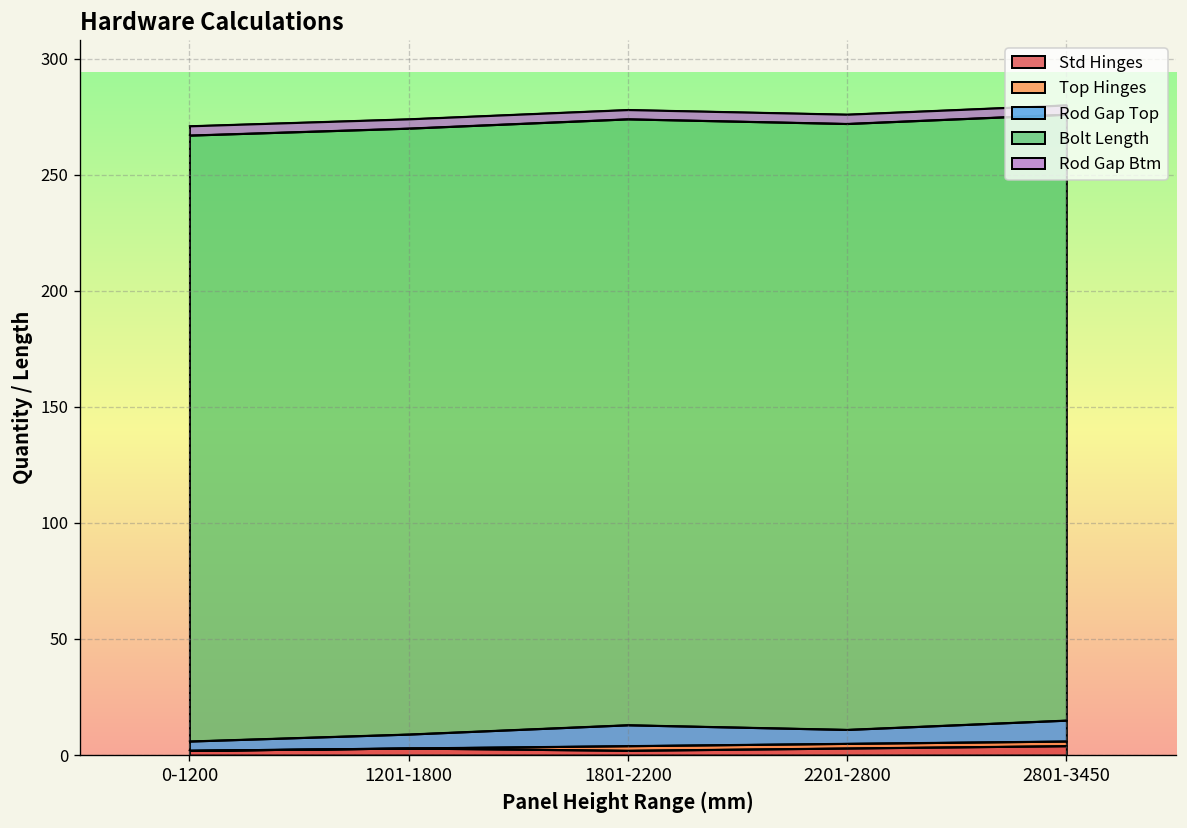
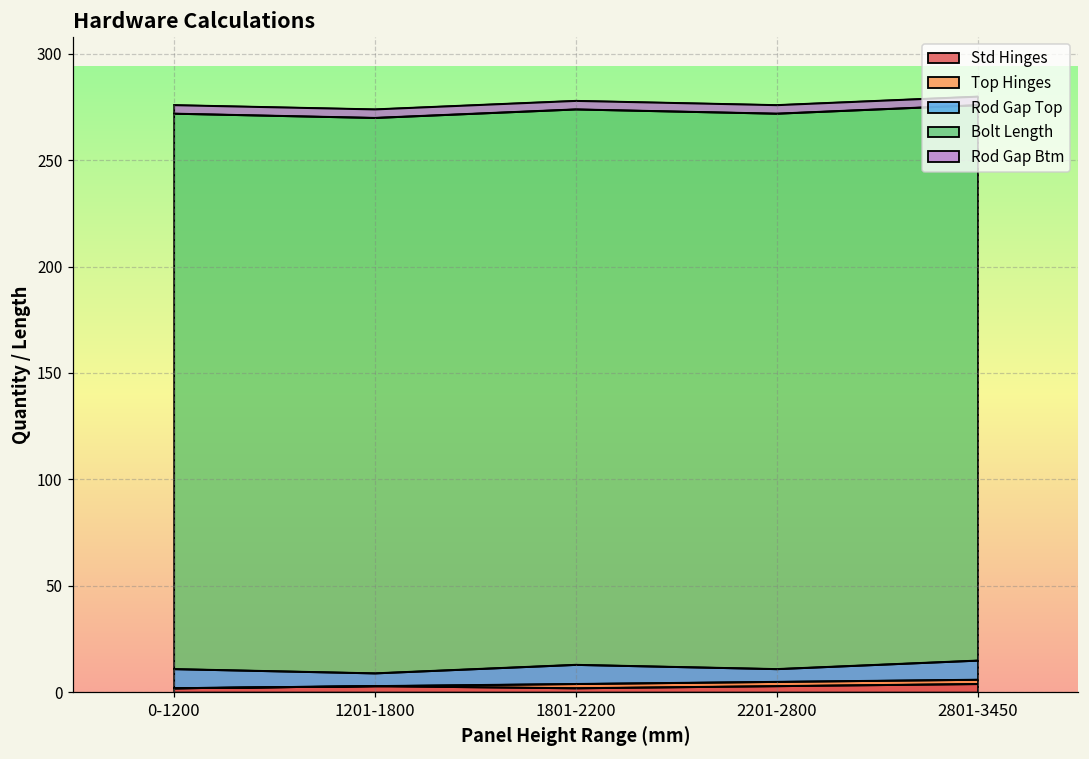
  {
    "Std Hinges": {
      "1801-2200": 2,
      "2201-2800": 3,
      "2801-3450": 4
    },
    "Top Hinges": {
      "1801-2200": 2,
      "2201-2800": 2,
      "2801-3450": 2
    },
    "Rod Gap Top": {
-     "0-1200": 4,
+     "0-1200": 9,
      "1201-1800": 6,
      "1801-2200": 9,
      "2201-2800": 6,
      "2801-3450": 9
    },
    "Bolt Length": {
      "0-1200": 261,
      "1201-1800": 261,
      "1801-2200": 261,
      "2201-2800": 261
    },
    "Rod Gap Btm": {
      "0-1200": 4,
      "1201-1800": 4,
      "1801-2200": 4,
      "2201-2800": 4
    }
  }
